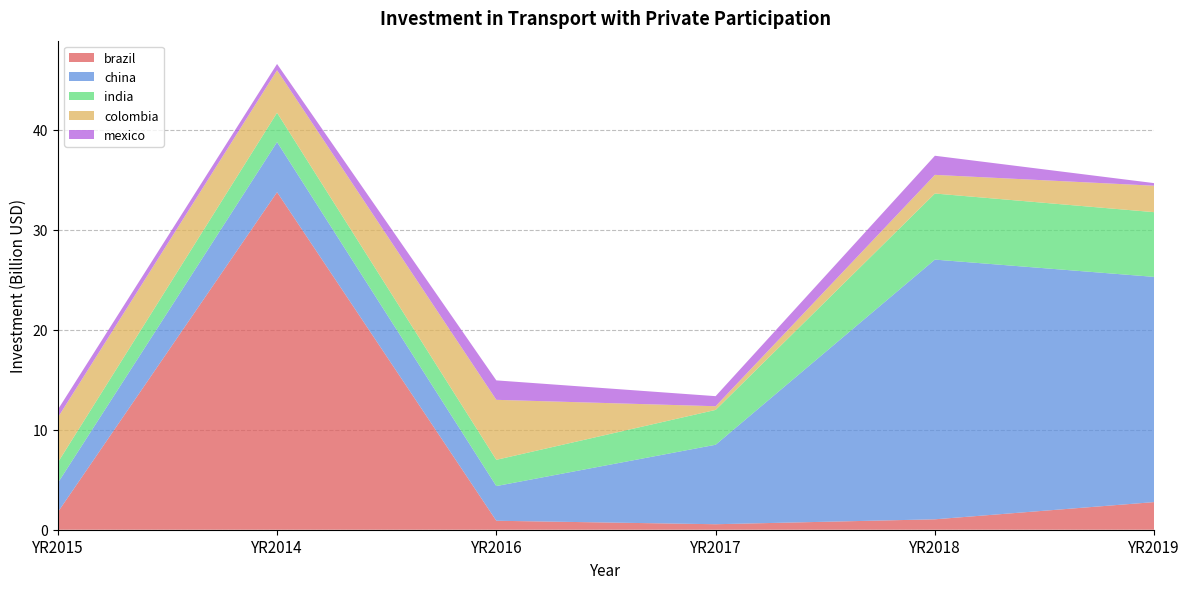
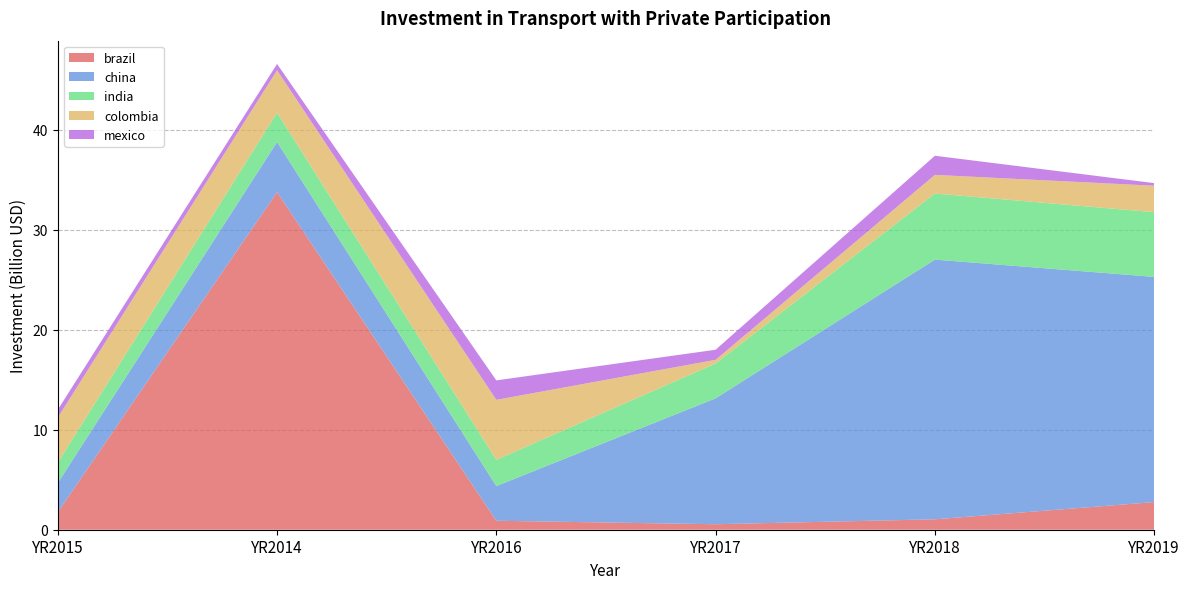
  {
    "brazil": {
      "YR2015": 1.8,
      "YR2014": 33.7,
      "YR2016": 0.9,
      "YR2017": 0.5,
      "YR2018": 1.0,
      "YR2019": 2.8
    },
    "china": {
      "YR2015": 2.9,
      "YR2014": 5.0,
      "YR2016": 3.5,
-     "YR2017": 7.9,
+     "YR2017": 12.6,
      "YR2018": 26.0,
      "YR2019": 22.5
    },
    "india": {
      "YR2015": 2.0,
      "YR2014": 2.9,
      "YR2016": 2.6,
      "YR2017": 3.5,
      "YR2018": 6.6,
      "YR2019": 6.5
    },
    "colombia": {
      "YR2015": 4.5,
      "YR2014": 4.2,
      "YR2016": 6.0,
      "YR2017": 0.4,
      "YR2018": 1.9,
      "YR2019": 2.6
    },
    "mexico": {
      "YR2015": 0.8,
      "YR2014": 0.6,
      "YR2016": 1.9,
      "YR2017": 1.0,
      "YR2018": 1.9,
      "YR2019": 0.3
    }
  }
